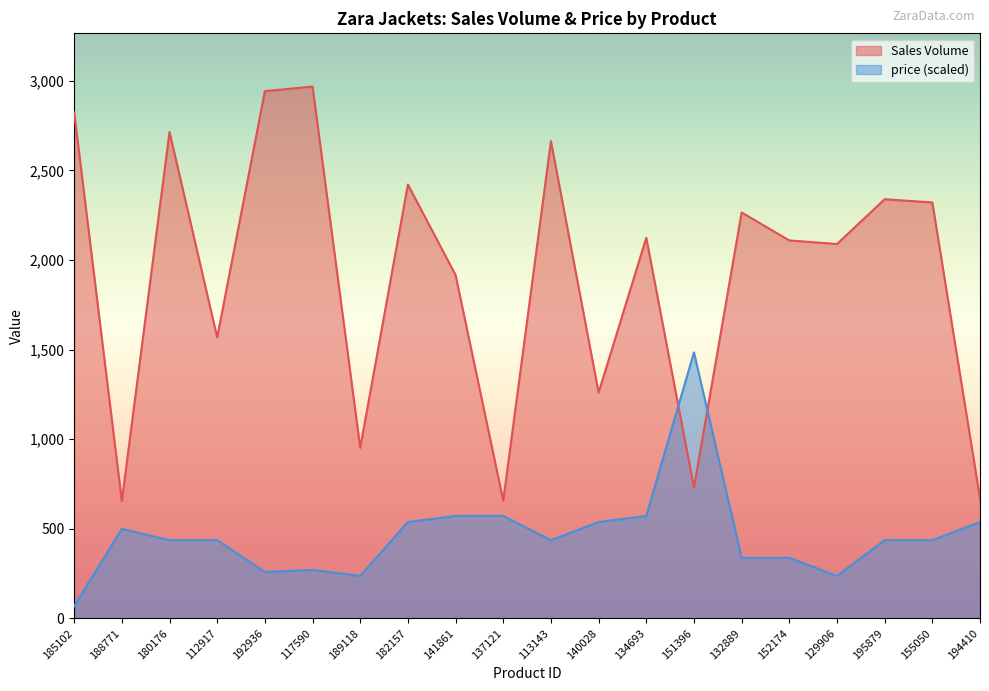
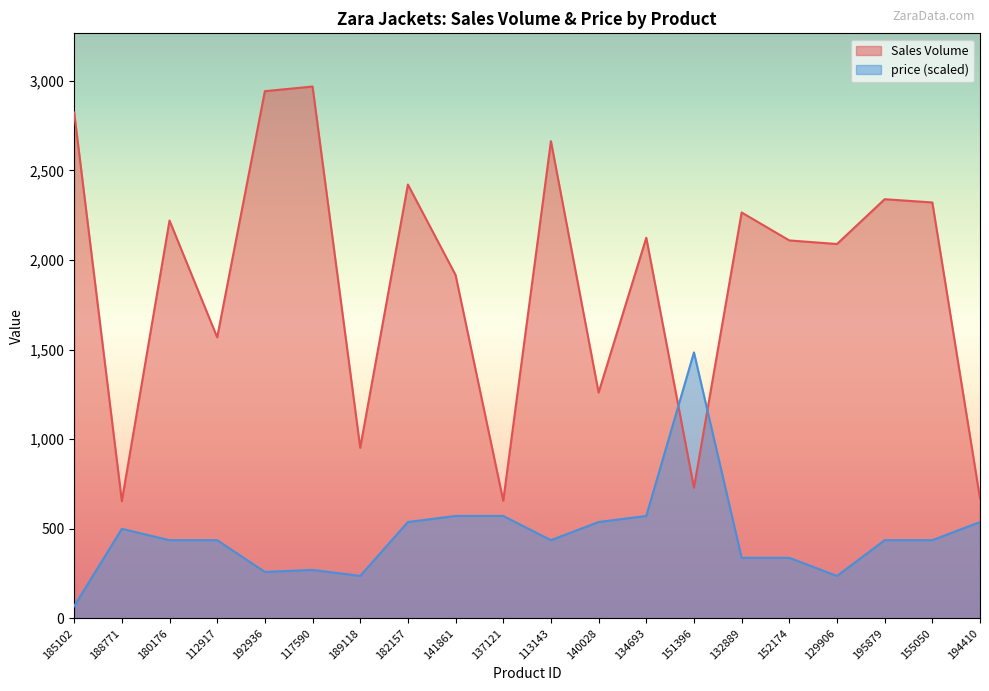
  {
    "Sales Volume": {
      "185102": "2,820",
      "188771": "650",
-     "180176": "2,710",
+     "180176": "2,220",
      "112917": "1,570",
      "192936": "2,940",
      "117590": "2,970",
      "189118": "950",
      "182157": "2,420",
      "141861": "1,920",
      "137121": "660",
      "113143": "2,660",
      "140028": "1,260",
      "134693": "2,120",
      "151396": "730",
      "132889": "2,270",
      "152174": "2,110",
      "129906": "2,090",
      "195879": "2,340",
      "155050": "2,320",
      "194410": "670"
    },
    "price (scaled)": {
      "185102": "70",
      "188771": "500",
      "180176": "440",
      "112917": "440",
      "192936": "260",
      "117590": "270",
      "189118": "240",
      "182157": "540",
      "141861": "570",
      "137121": "570",
      "113143": "440",
      "140028": "540",
      "134693": "570",
      "151396": "1,480",
      "132889": "340",
      "152174": "340",
      "129906": "240",
      "195879": "440",
      "155050": "440",
      "194410": "540"
    }
  }
